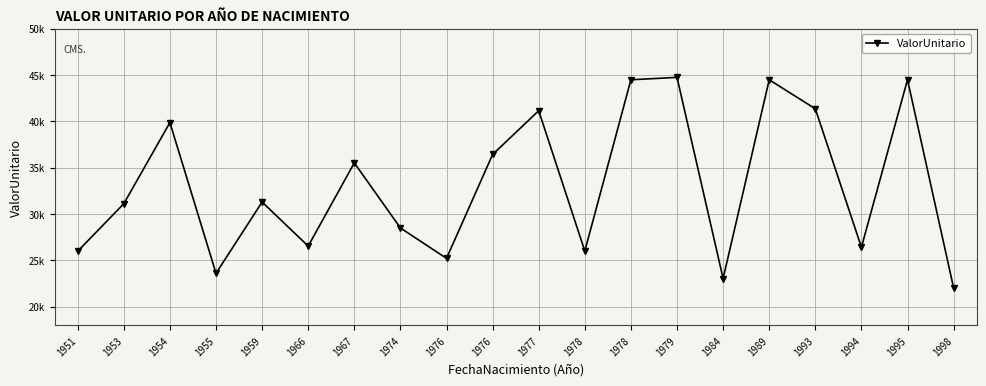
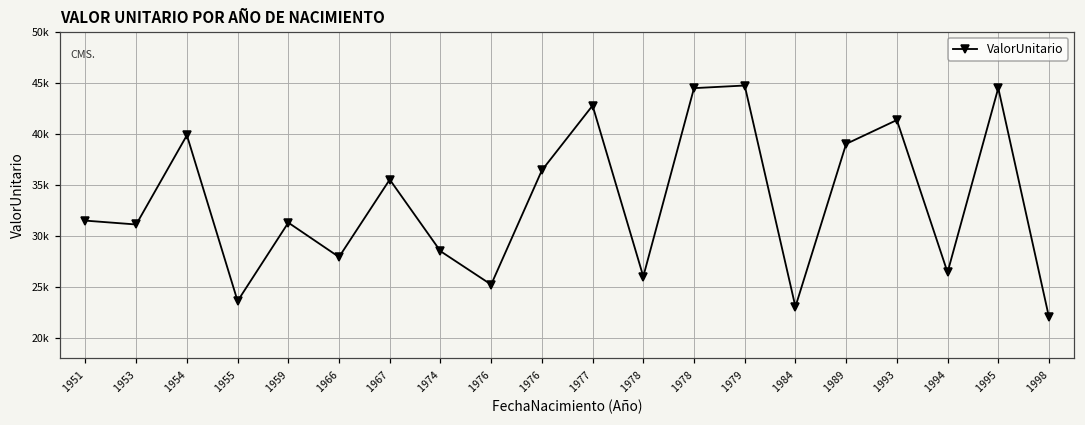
  {
-   "1951": 26000,
+   "1951": 31000,
    "1953": 31000,
    "1954": 40000,
    "1955": 24000,
    "1959": 31000,
-   "1966": 27000,
+   "1966": 28000,
    "1967": 36000,
    "1974": 28000,
-   "1977": 41000,
+   "1977": 43000,
    "1979": 45000,
    "1984": 23000,
-   "1989": 44000,
+   "1989": 39000,
    "1993": 41000,
    "1994": 26000,
    "1995": 44000,
    "1998": 22000
  }
